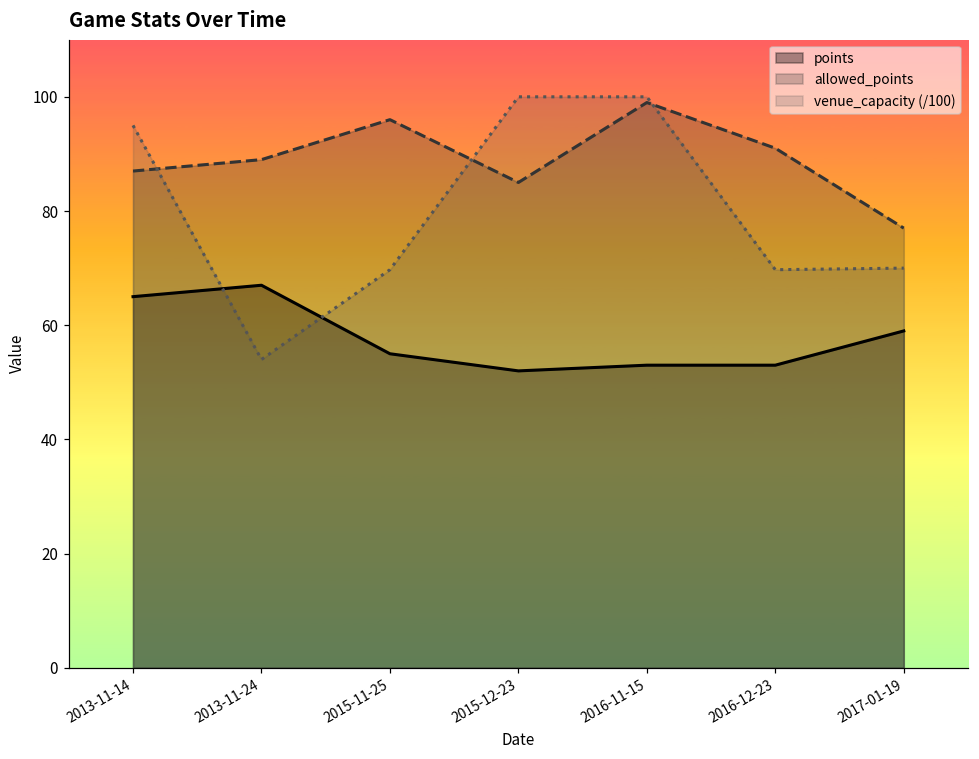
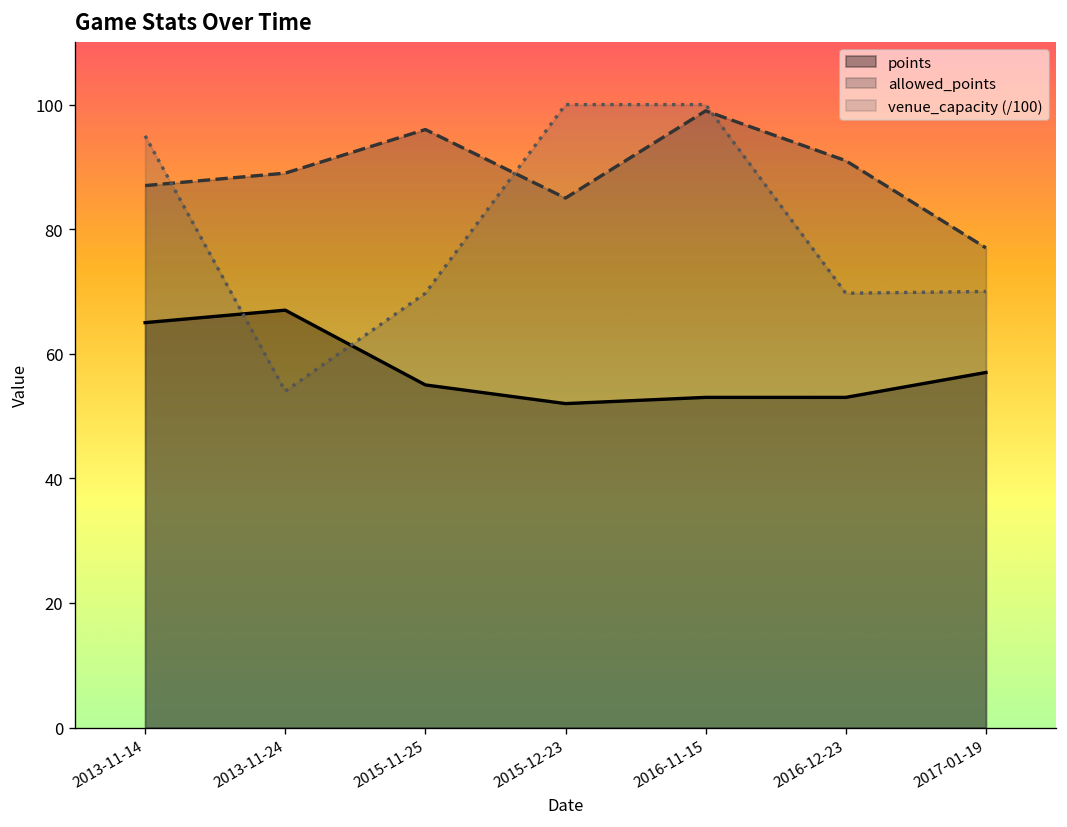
  {
    "points": {
      "2013-11-14": 65,
      "2013-11-24": 67,
      "2015-11-25": 55,
      "2015-12-23": 52,
      "2016-11-15": 53,
      "2016-12-23": 53,
-     "2017-01-19": 59
+     "2017-01-19": 57
    }
  }
